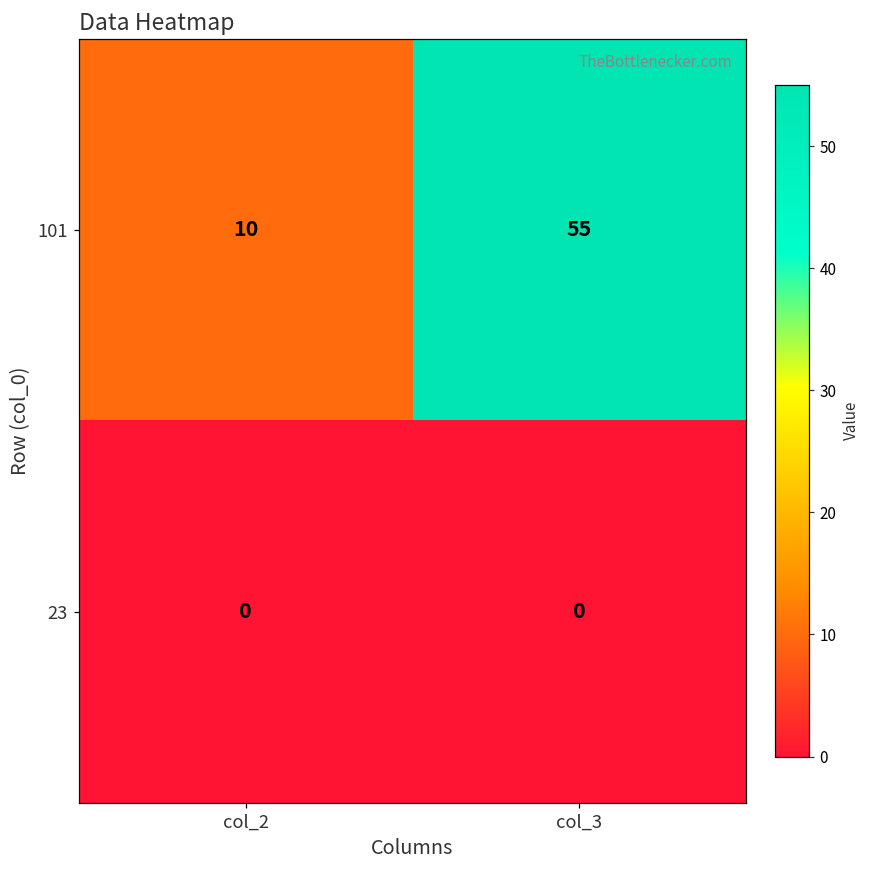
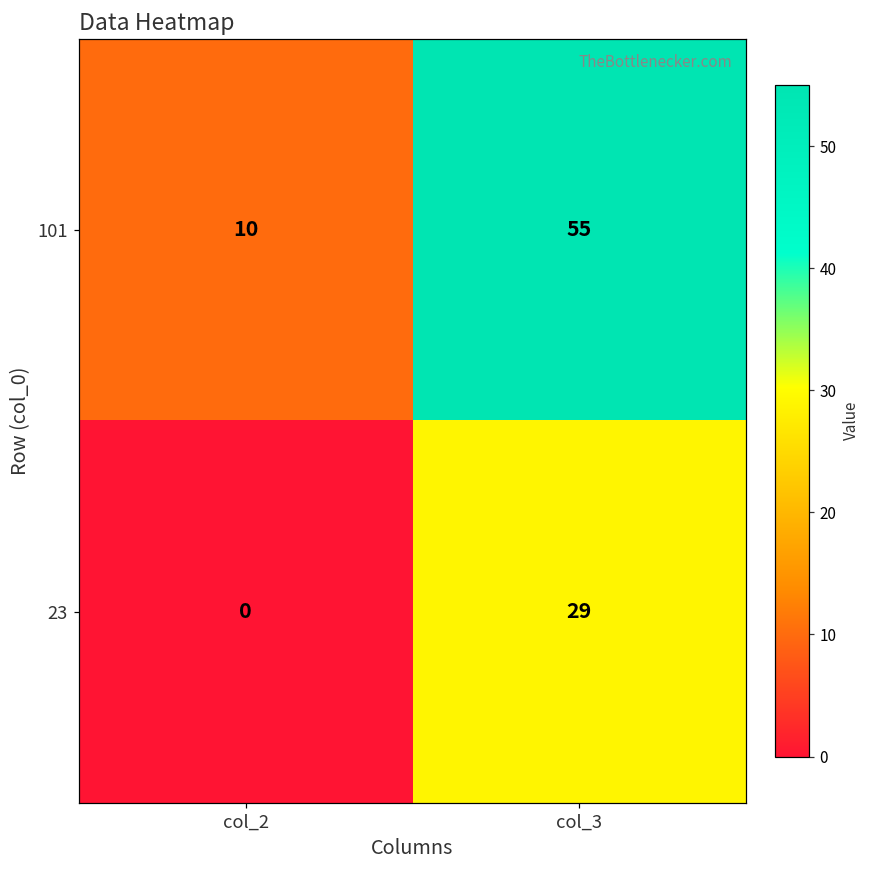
  {
    "101": {
      "col_2": 10
    },
    "23": {
      "col_2": 0,
-     "col_3": 0
+     "col_3": 29
    }
  }
